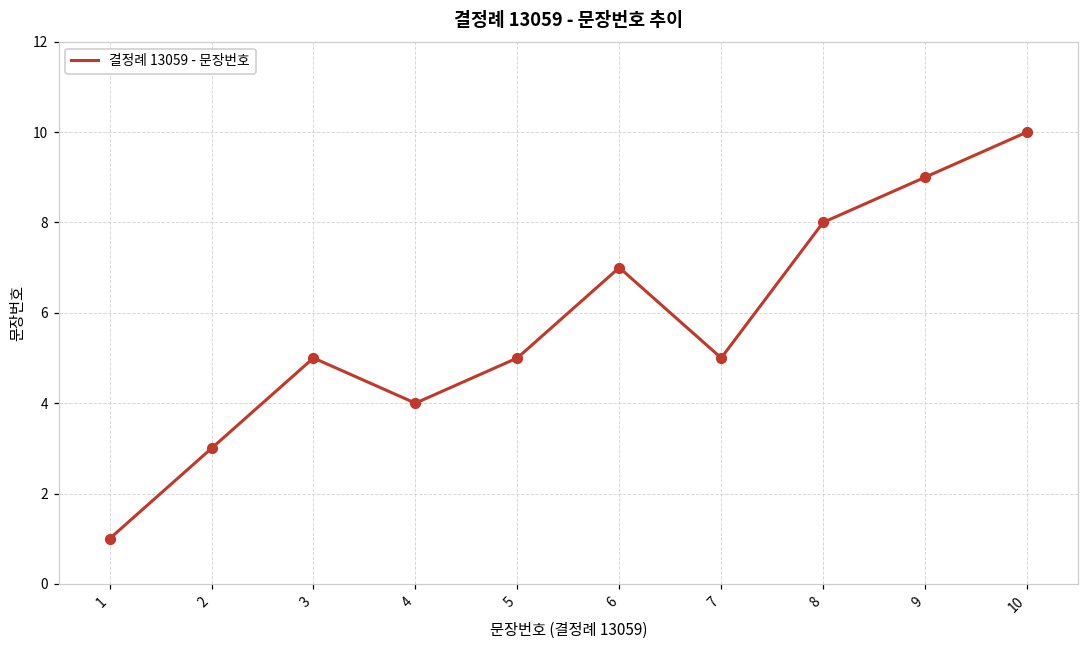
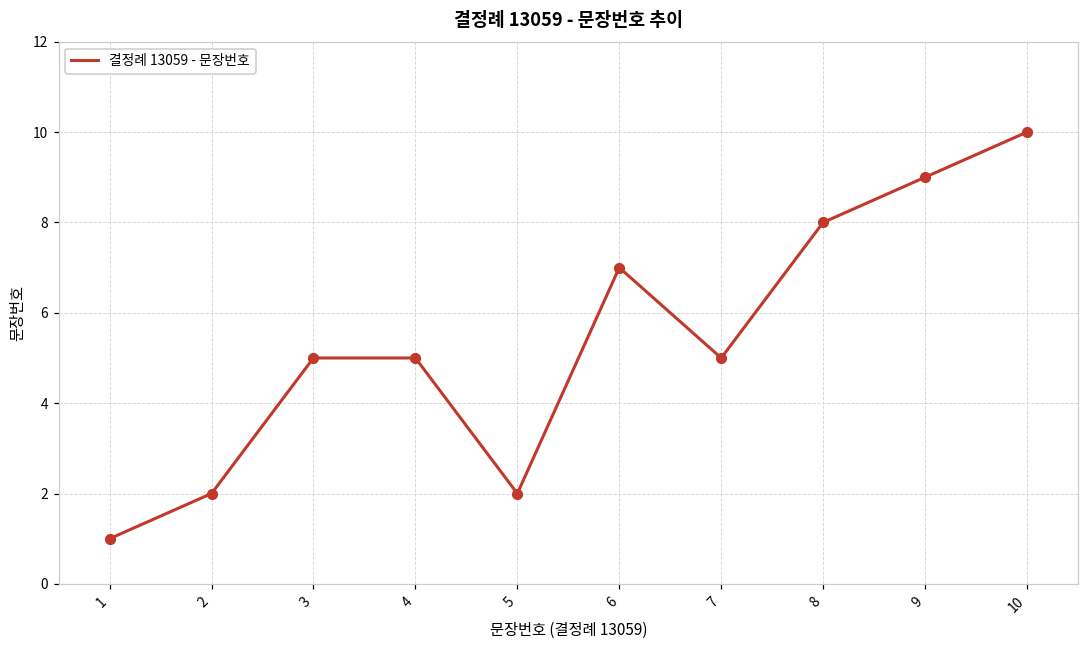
  {
    "1": 1,
-   "2": 3,
+   "2": 2,
    "3": 5,
-   "4": 4,
-   "5": 5,
+   "4": 5,
+   "5": 2,
    "6": 7,
    "7": 5,
    "8": 8,
    "9": 9,
    "10": 10
  }
